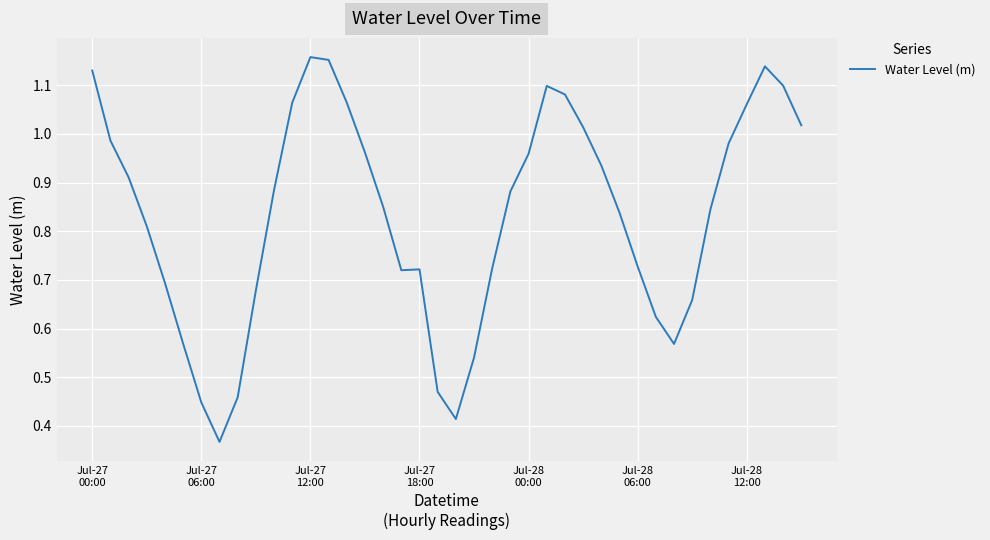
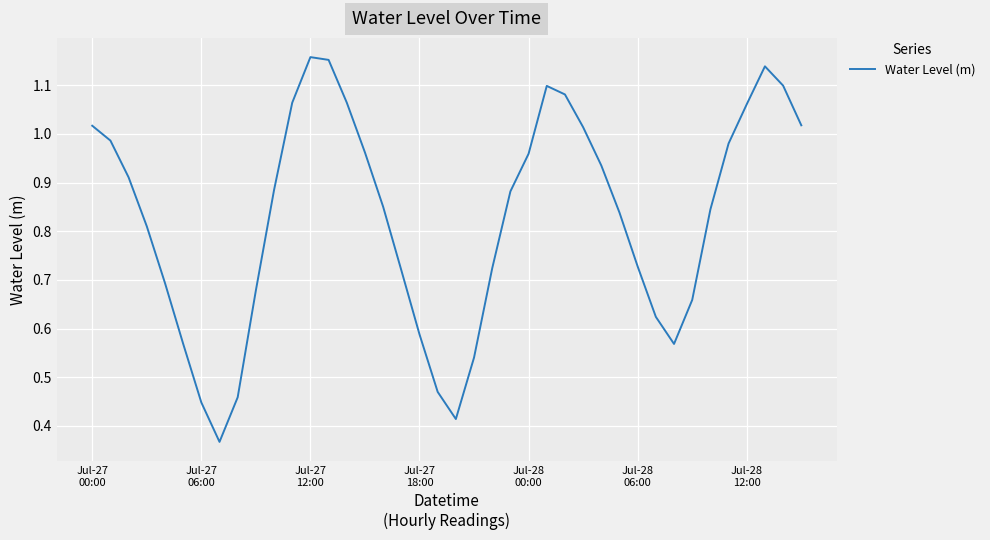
  {
-   "Jul-27 00:00": 1.13,
+   "Jul-27 00:00": 1.02,
    "Jul-27 06:00": 0.45,
    "Jul-27 12:00": 1.16,
-   "Jul-27 18:00": 0.72,
+   "Jul-27 18:00": 0.59,
    "Jul-28 00:00": 0.96,
    "Jul-28 06:00": 0.73,
    "Jul-28 12:00": 1.06
  }
